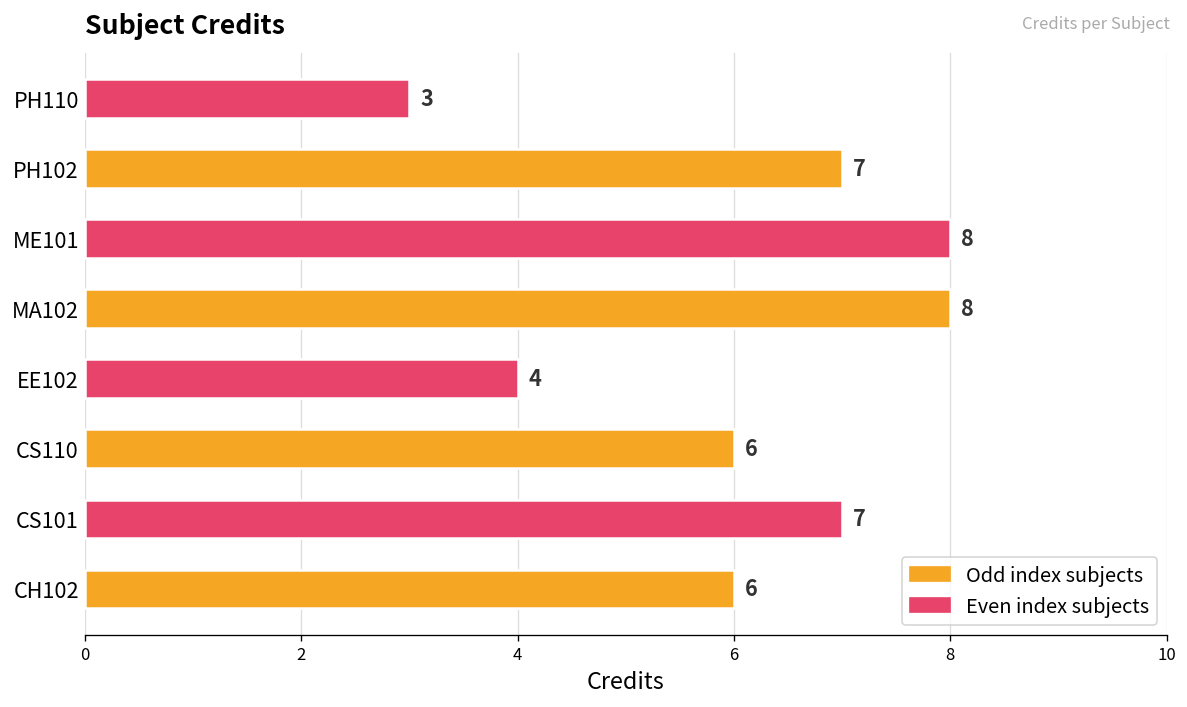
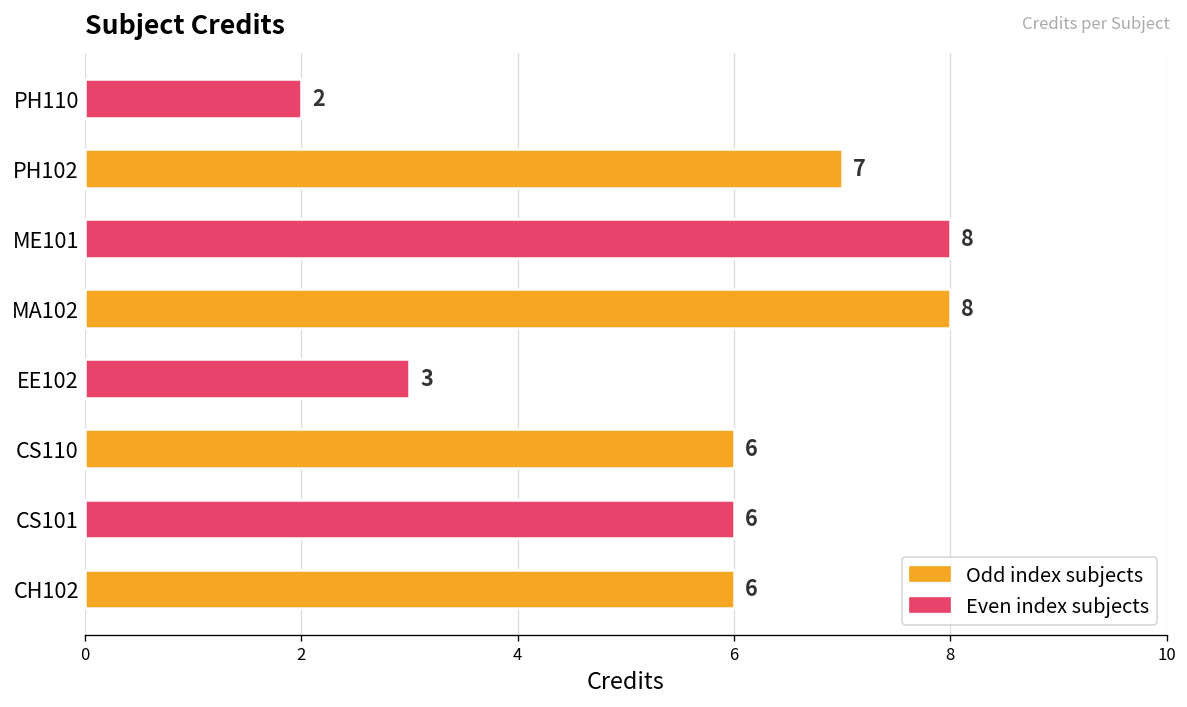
  {
-   "PH110": 3,
+   "PH110": 2,
    "PH102": 7,
    "ME101": 8,
    "MA102": 8,
-   "EE102": 4,
+   "EE102": 3,
    "CS110": 6,
-   "CS101": 7,
+   "CS101": 6,
    "CH102": 6
  }
